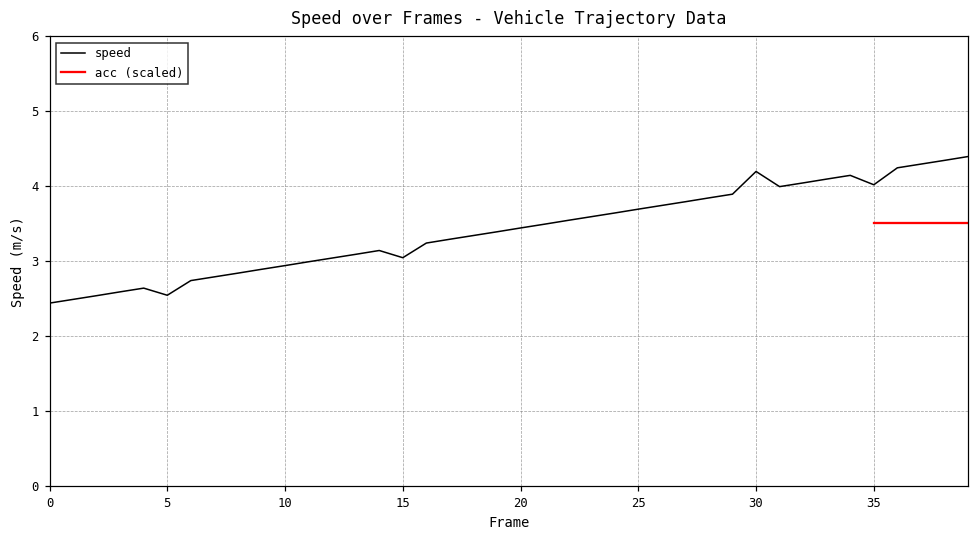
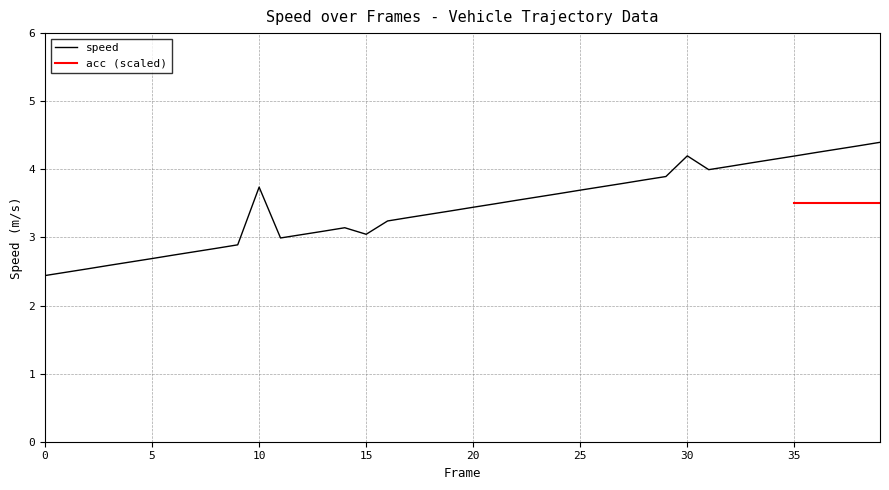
  {
    "speed": {
      "0": 2.4,
-     "5": 2.5,
-     "10": 2.9,
+     "5": 2.7,
+     "10": 3.7,
      "15": 3.0,
      "20": 3.4,
      "25": 3.7,
      "30": 4.2,
-     "35": 4.0
+     "35": 4.2
    },
    "acc (scaled)": {
      "35": 3.5
    }
  }
